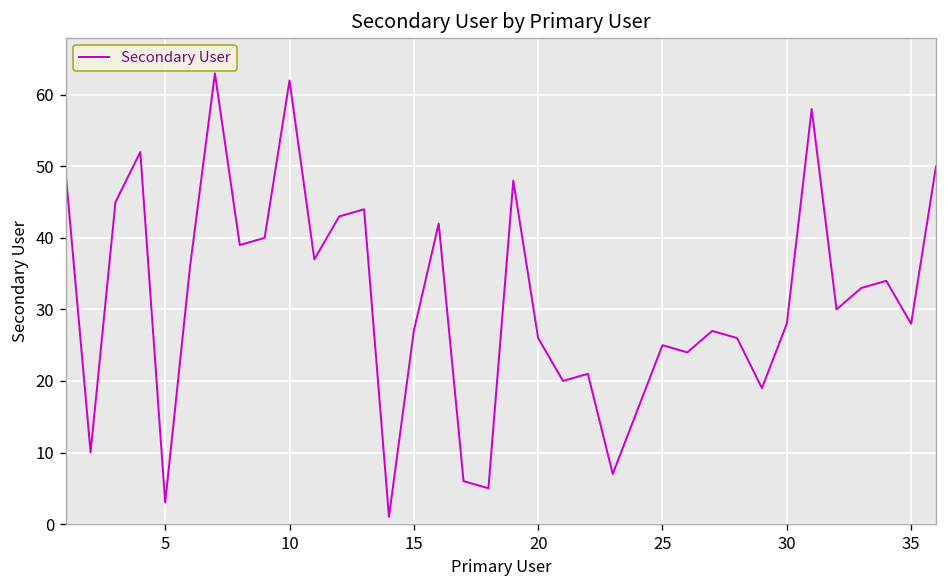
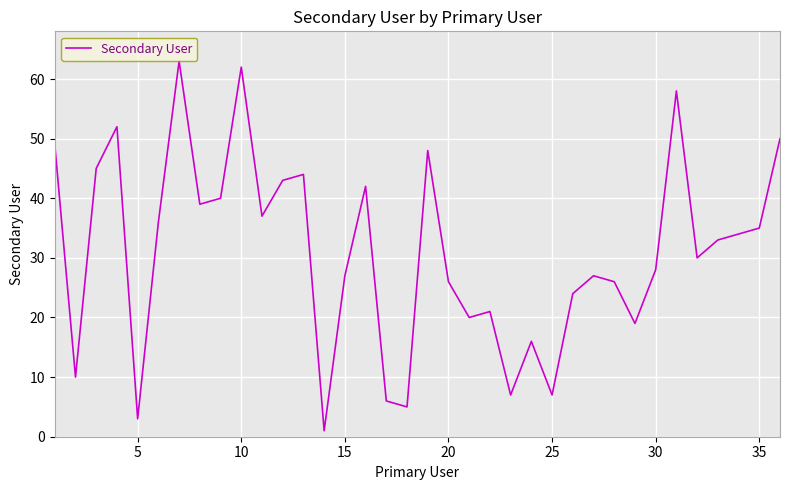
  {
    "5": 3,
    "10": 62,
    "15": 27,
    "20": 26,
-   "25": 25,
+   "25": 7,
    "30": 28,
-   "35": 28
+   "35": 35
  }
